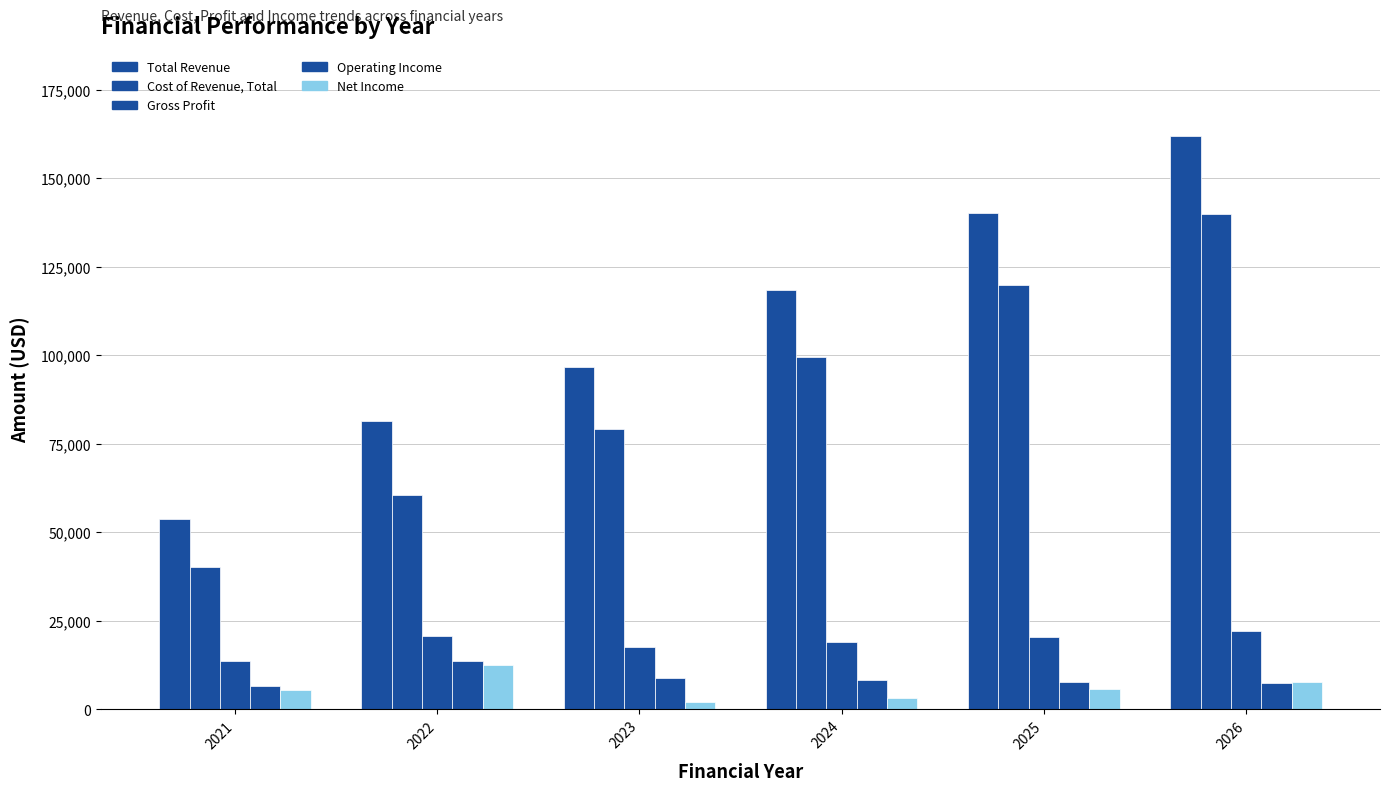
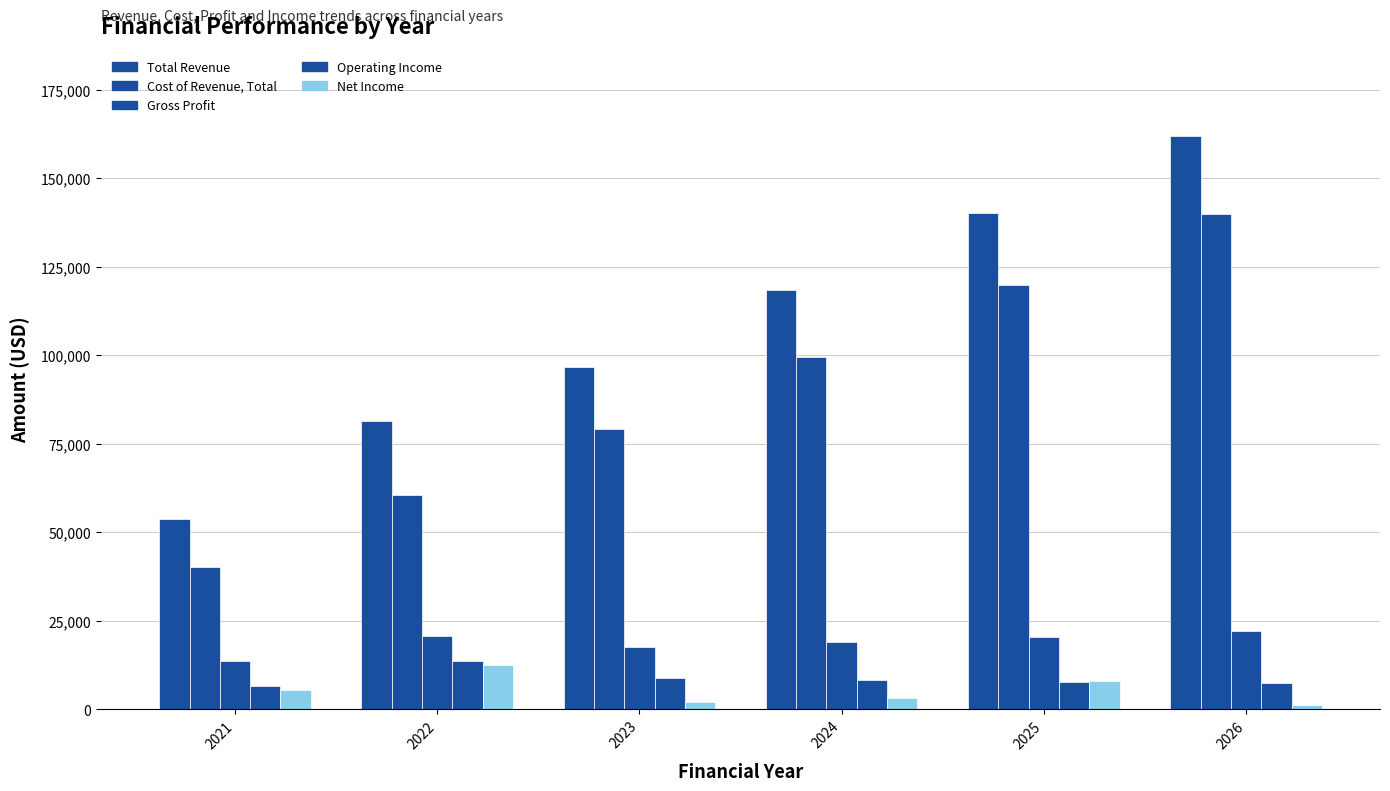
  {
    "Net Income": {
      "2021": "6,000",
      "2022": "13,000",
      "2023": "2,000",
      "2024": "3,000",
-     "2025": "6,000",
-     "2026": "8,000"
+     "2025": "8,000",
+     "2026": "1,000"
    }
  }
